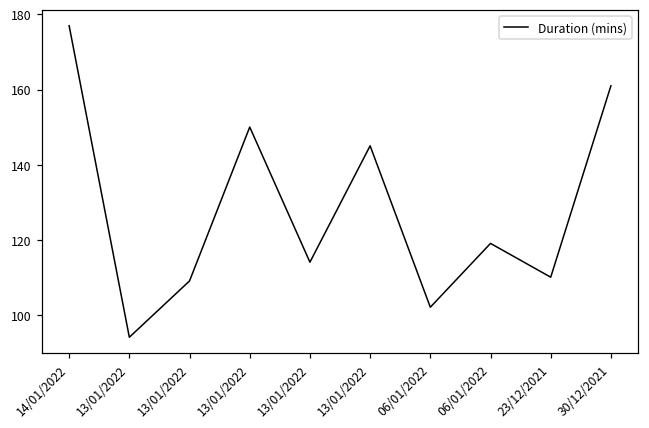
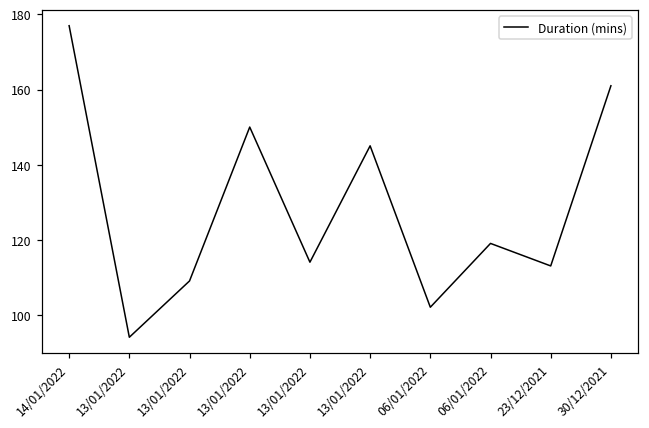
  {
    "14/01/2022": 177,
-   "23/12/2021": 110,
+   "23/12/2021": 113,
    "30/12/2021": 161
  }
